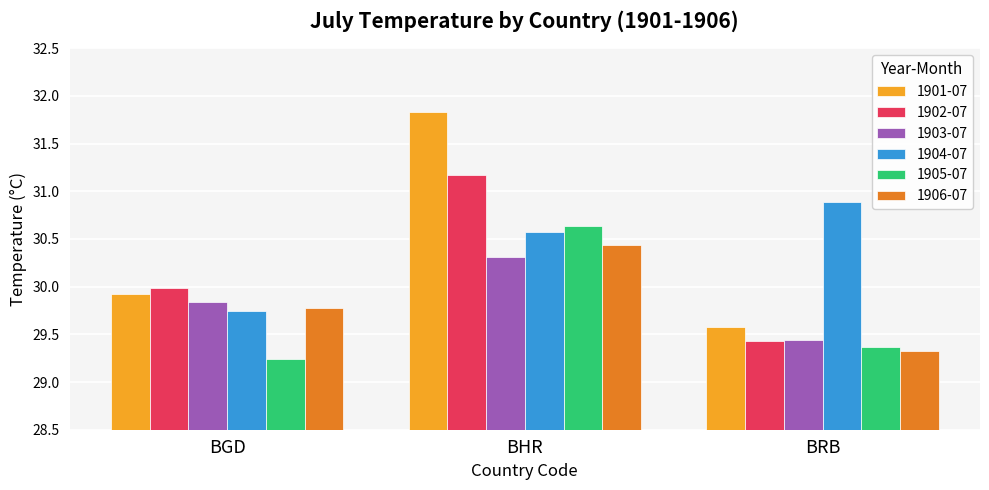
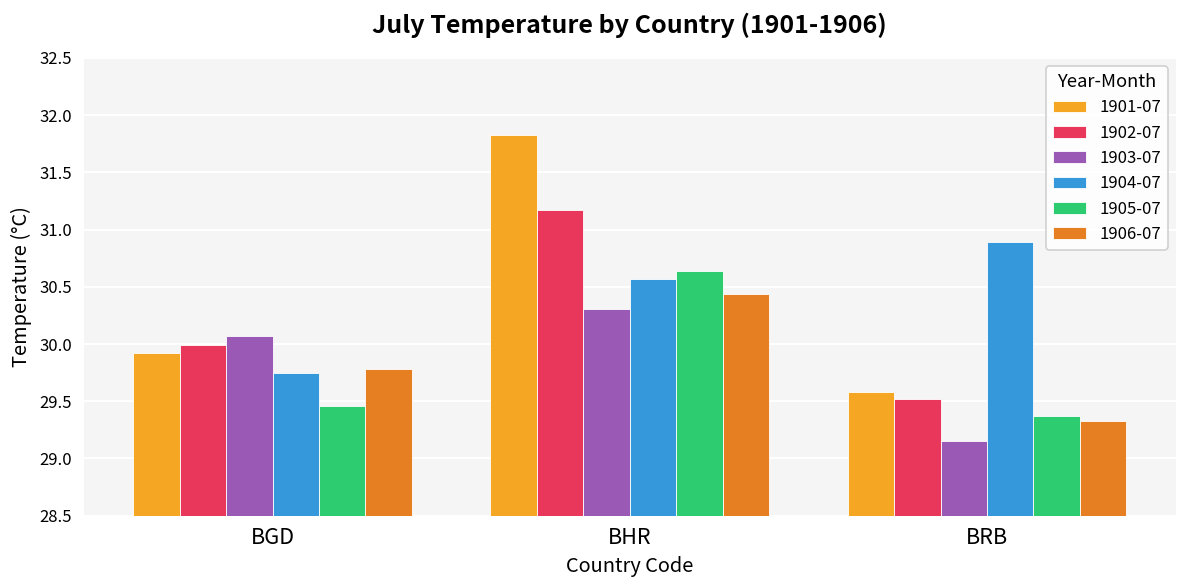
  {
    "1902-07": {
      "BGD": 30.0,
      "BHR": 31.2,
-     "BRB": 29.4
+     "BRB": 29.5
    },
    "1903-07": {
-     "BGD": 29.8,
+     "BGD": 30.1,
      "BHR": 30.3,
-     "BRB": 29.4
+     "BRB": 29.2
    },
    "1904-07": {
      "BGD": 29.8,
      "BHR": 30.6,
      "BRB": 30.9
    },
    "1905-07": {
-     "BGD": 29.2,
+     "BGD": 29.5,
      "BHR": 30.6,
      "BRB": 29.4
    }
  }
